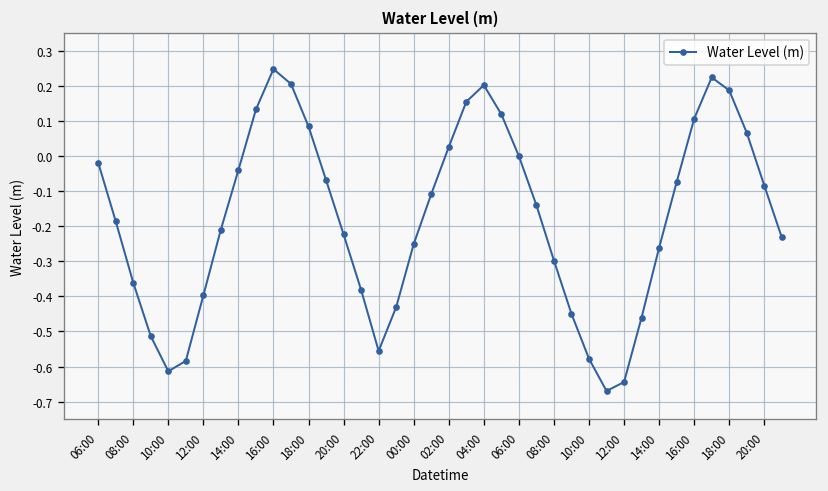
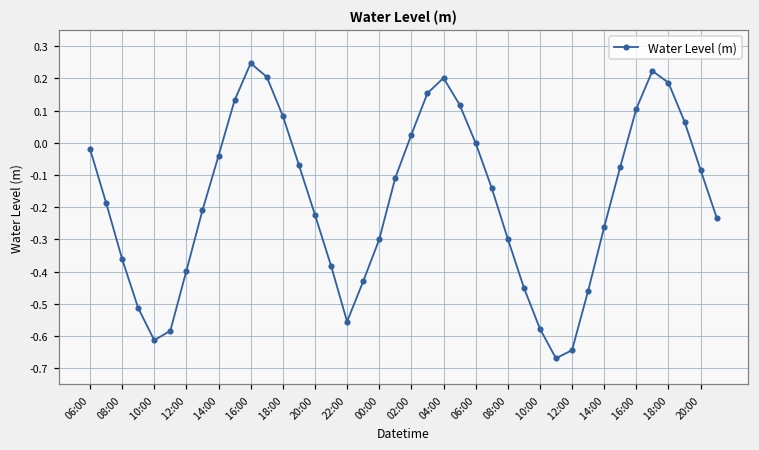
  {
    "22:00": -0.56,
-   "00:00": -0.25,
+   "00:00": -0.30,
    "02:00": 0.03,
    "04:00": 0.20
  }
